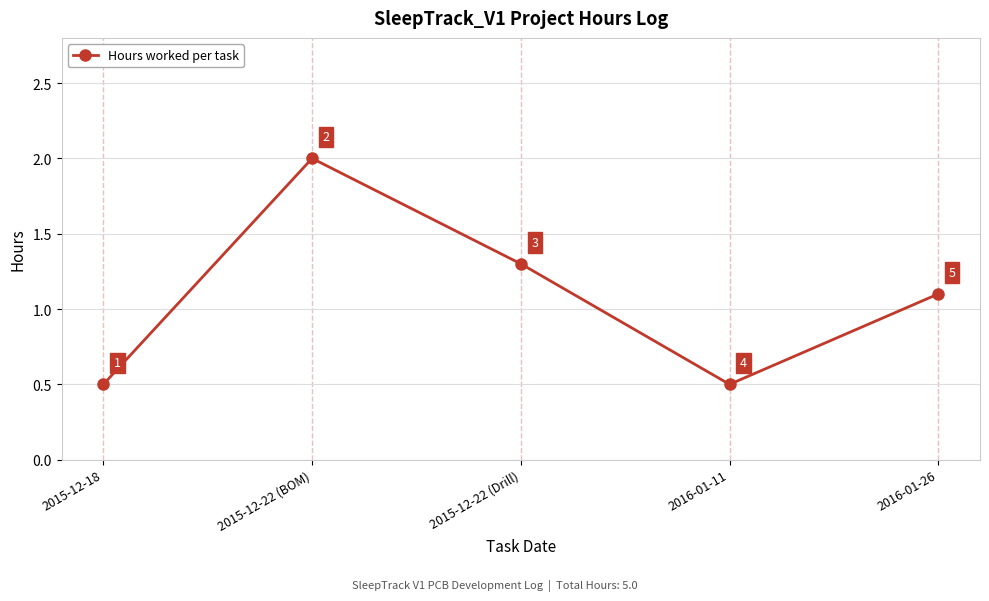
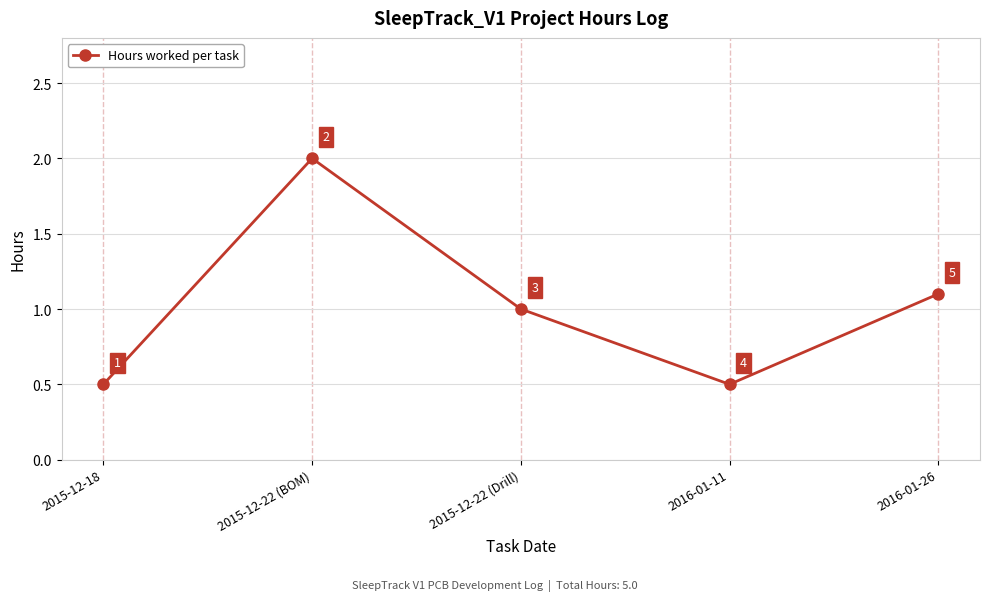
  {
-   "2015-12-22 (Drill)": 1.3
+   "2015-12-22 (Drill)": 1.0
  }
